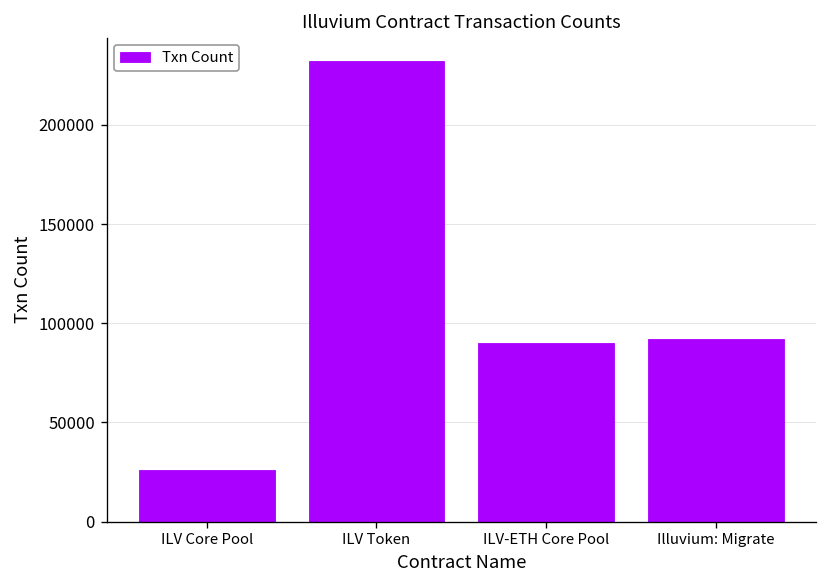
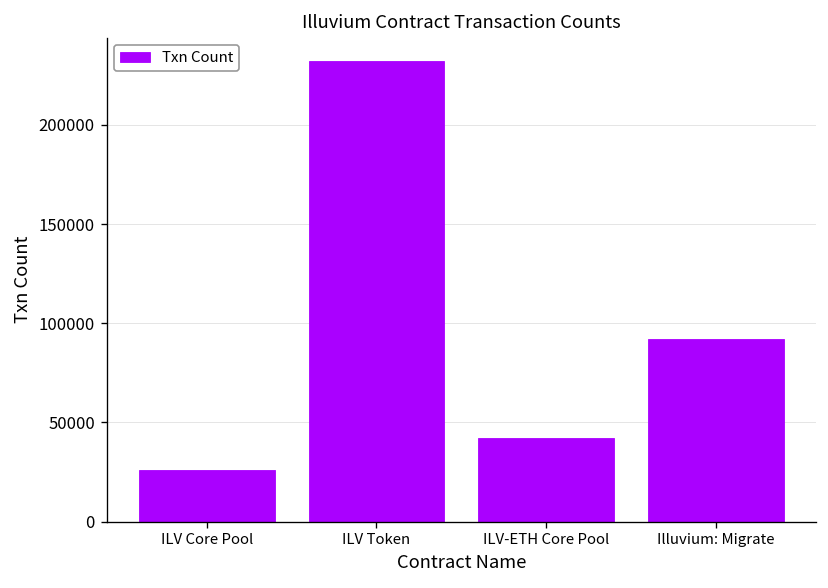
  {
    "ILV Core Pool": 26000,
    "ILV Token": 232000,
-   "ILV-ETH Core Pool": 90000,
+   "ILV-ETH Core Pool": 42000,
    "Illuvium: Migrate": 92000
  }
